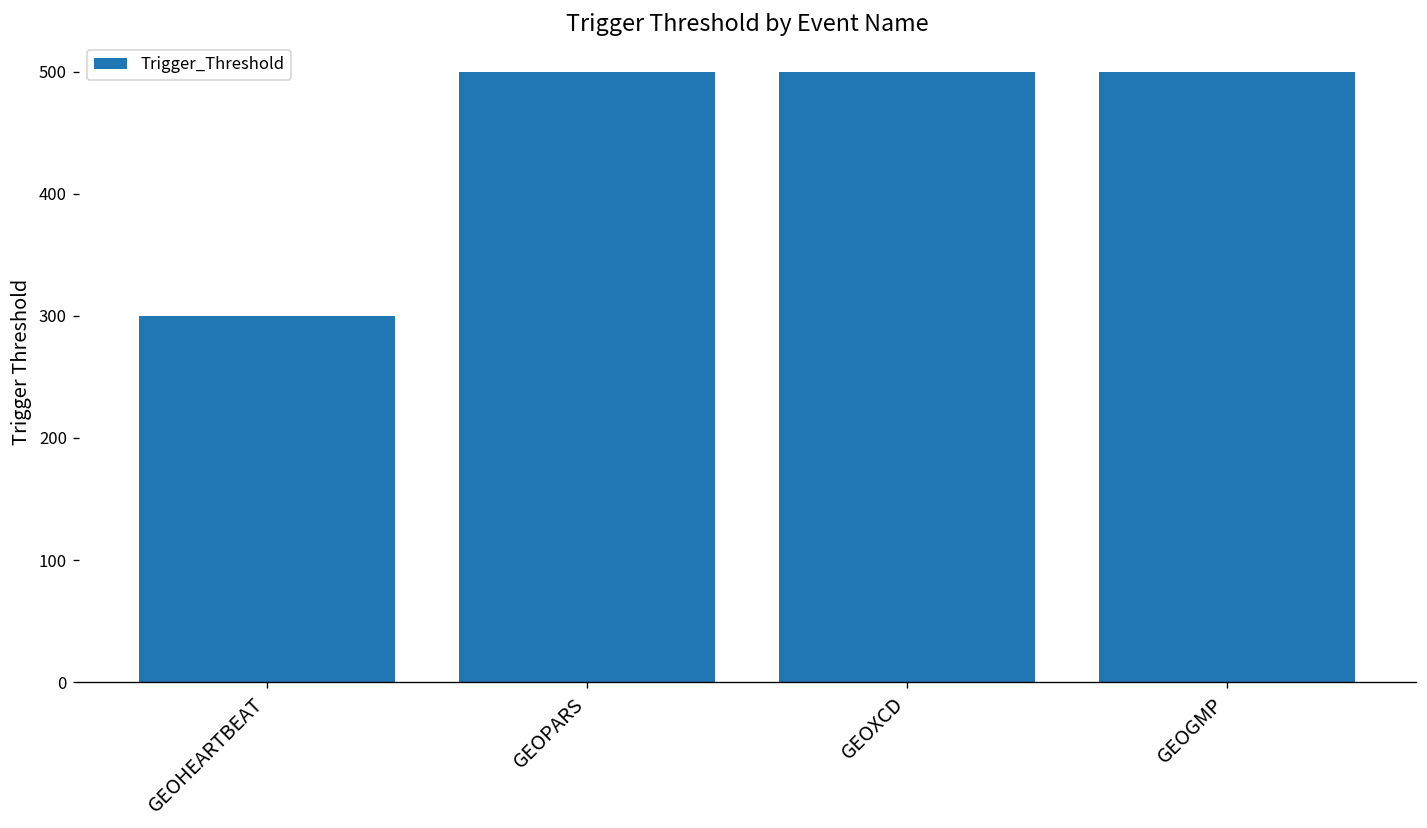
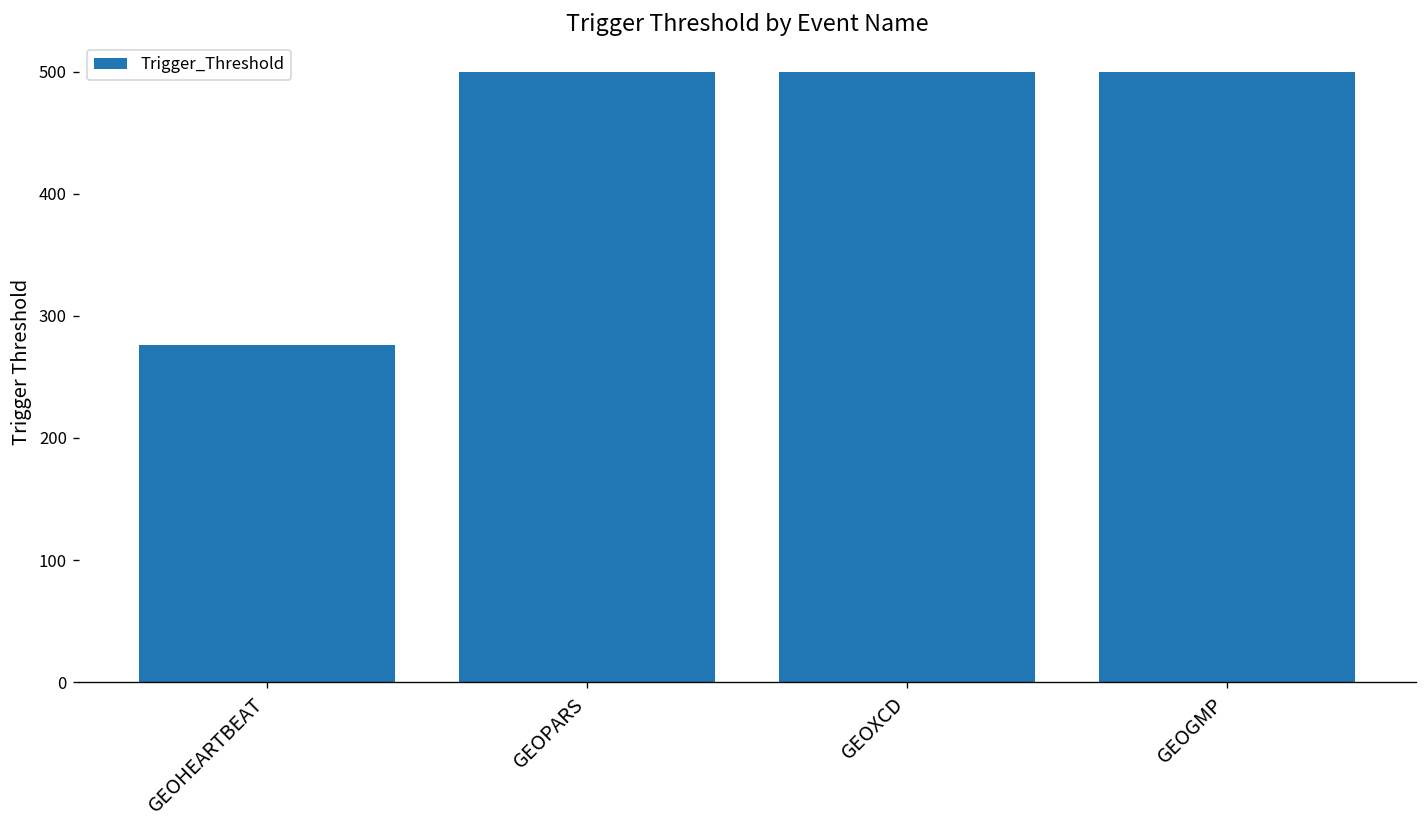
  {
-   "GEOHEARTBEAT": 300,
+   "GEOHEARTBEAT": 276,
    "GEOPARS": 500,
    "GEOXCD": 500,
    "GEOGMP": 500
  }
